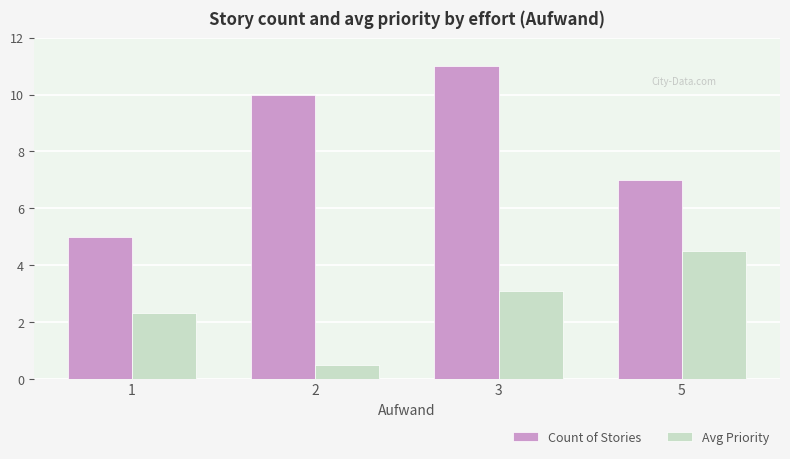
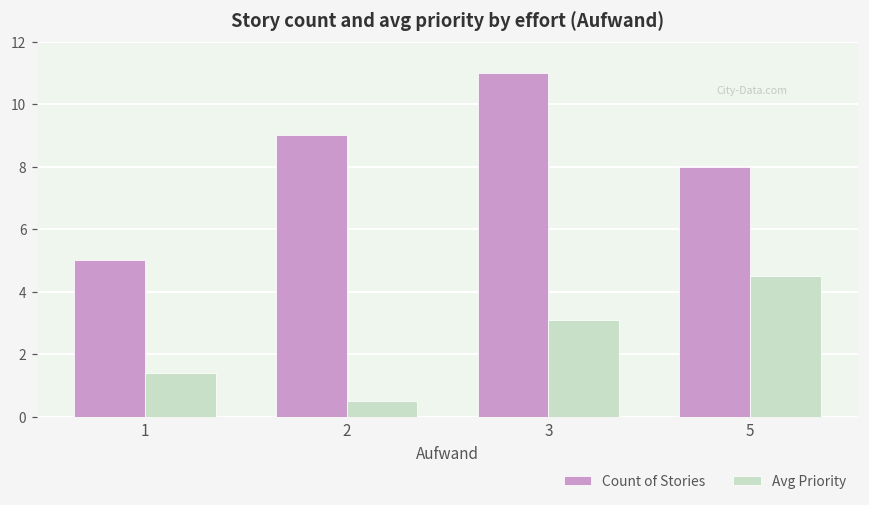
  {
    "Count of Stories": {
      "1": 5,
-     "2": 10,
+     "2": 9,
      "3": 11,
-     "5": 7
+     "5": 8
    },
    "Avg Priority": {
-     "1": 2.3,
+     "1": 1.4,
      "2": 0.5,
      "3": 3.1,
      "5": 4.5
    }
  }
